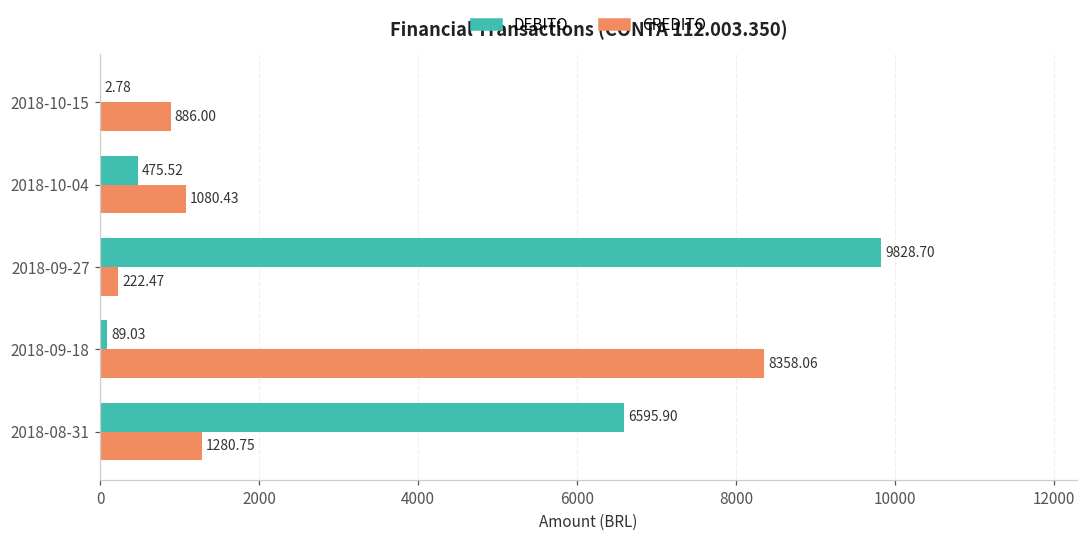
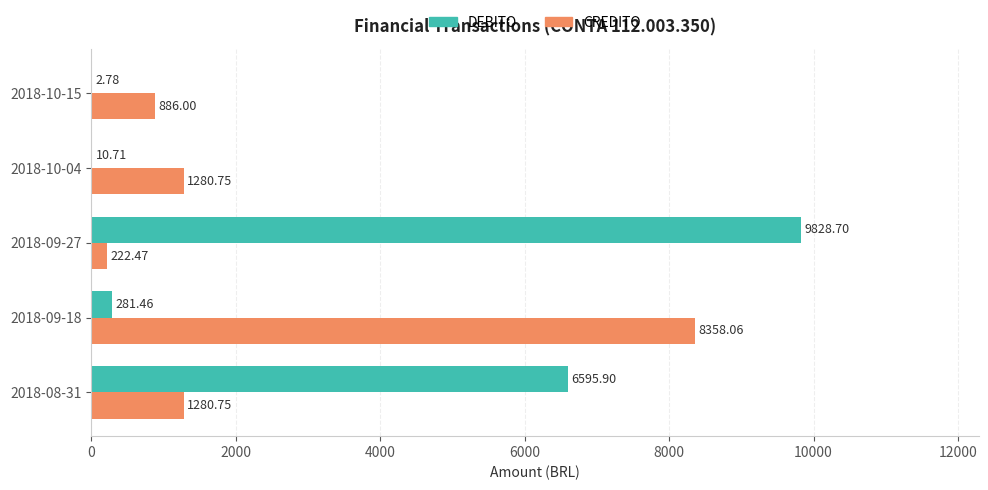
  {
    "DEBITO": {
      "2018-10-15": 2.78,
-     "2018-10-04": 475.52,
+     "2018-10-04": 10.71,
      "2018-09-27": 9828.70,
-     "2018-09-18": 89.03,
+     "2018-09-18": 281.46,
      "2018-08-31": 6595.90
    },
    "CREDITO": {
      "2018-10-15": 886.00,
-     "2018-10-04": 1080.43,
+     "2018-10-04": 1280.75,
      "2018-09-27": 222.47,
      "2018-09-18": 8358.06,
      "2018-08-31": 1280.75
    }
  }
